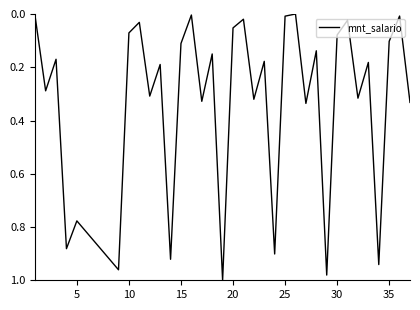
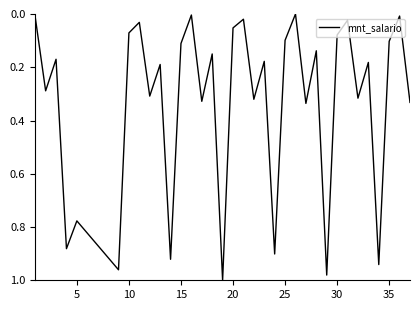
  {
    "5": 0.78,
    "10": 0.07,
    "15": 0.11,
    "20": 0.05,
-   "25": 0.01,
+   "25": 0.10,
    "35": 0.10
  }
